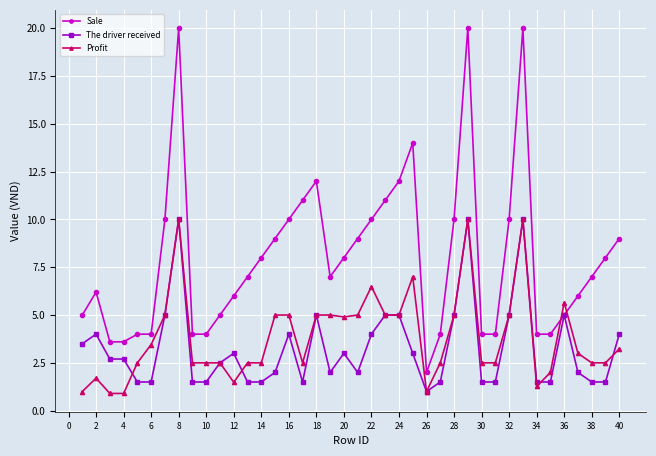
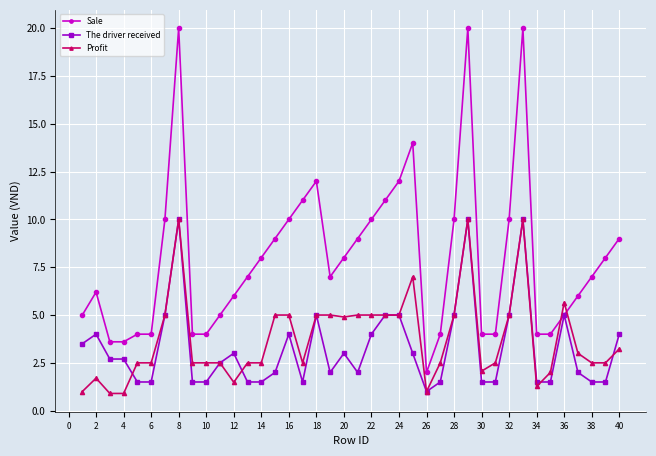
  {
    "Profit": {
      "2": 1.7,
      "4": 0.9,
-     "6": 3.5,
+     "6": 2.5,
      "10": 2.5,
      "12": 1.5,
      "14": 2.5,
      "16": 5.0,
      "20": 4.9,
-     "22": 6.5,
-     "30": 2.5,
+     "22": 5.0,
+     "30": 2.1,
      "34": 1.3,
      "36": 5.7,
      "38": 2.5,
      "40": 3.2
    }
  }
